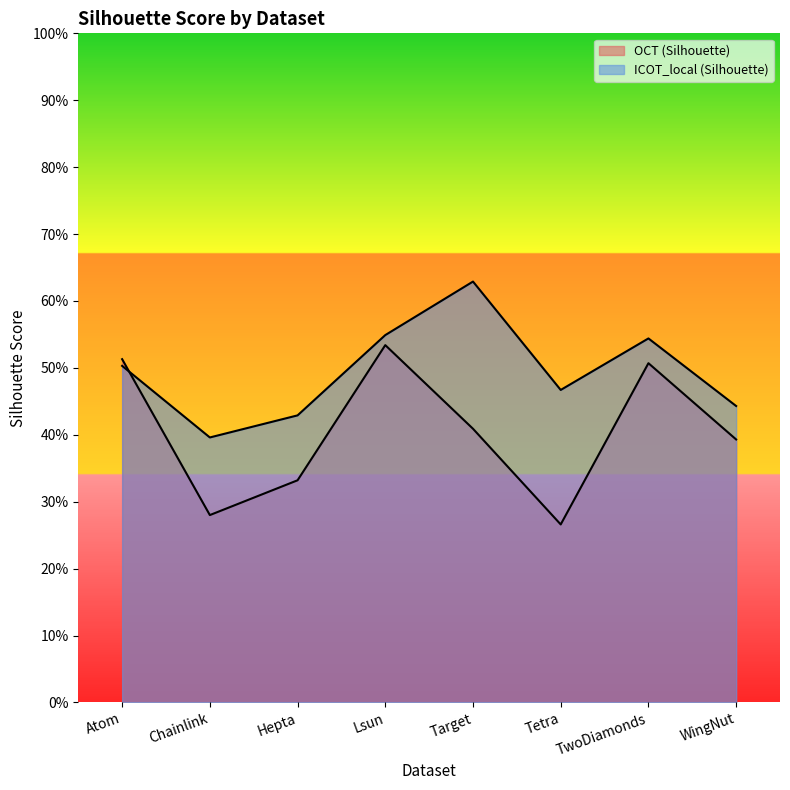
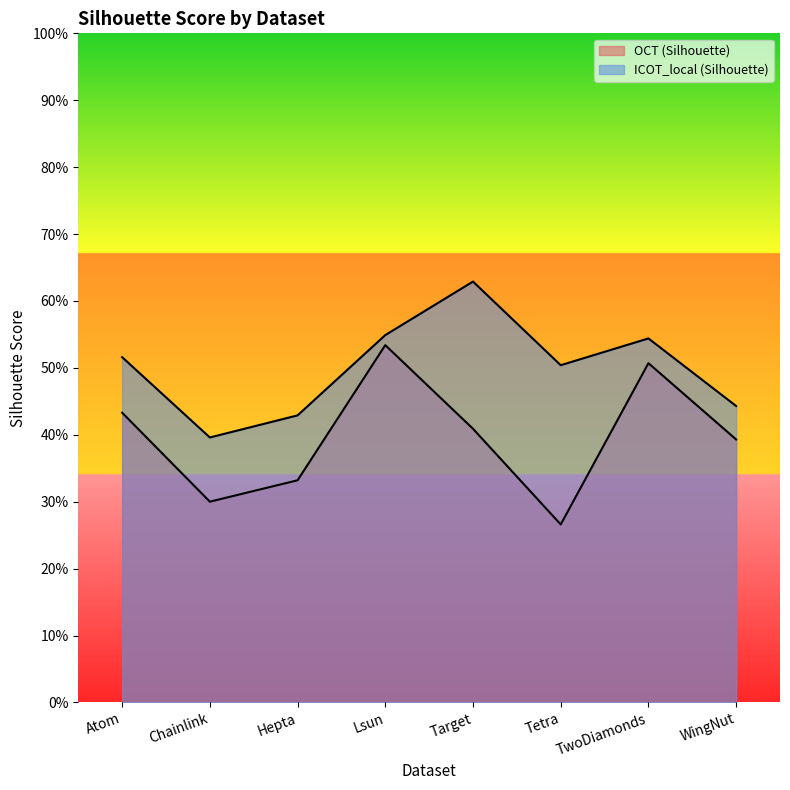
  {
    "OCT (Silhouette)": {
-     "Atom": "51%",
-     "Chainlink": "28%",
+     "Atom": "43%",
+     "Chainlink": "30%",
      "Hepta": "33%",
      "Lsun": "53%",
      "Target": "41%",
      "Tetra": "27%",
      "TwoDiamonds": "51%",
      "WingNut": "39%"
    },
    "ICOT_local (Silhouette)": {
-     "Atom": "50%",
+     "Atom": "52%",
      "Chainlink": "40%",
      "Hepta": "43%",
      "Lsun": "55%",
      "Target": "63%",
-     "Tetra": "47%",
+     "Tetra": "50%",
      "TwoDiamonds": "54%",
      "WingNut": "44%"
    }
  }
